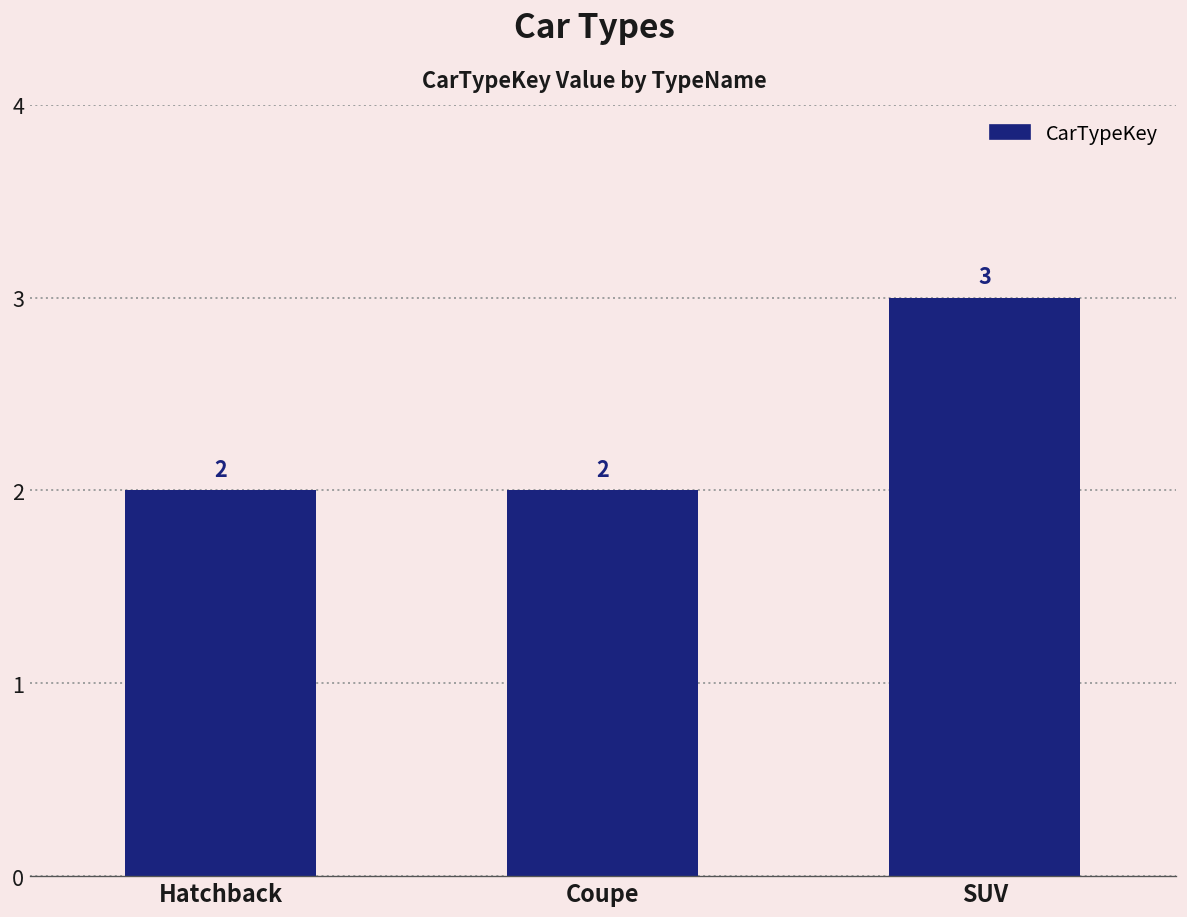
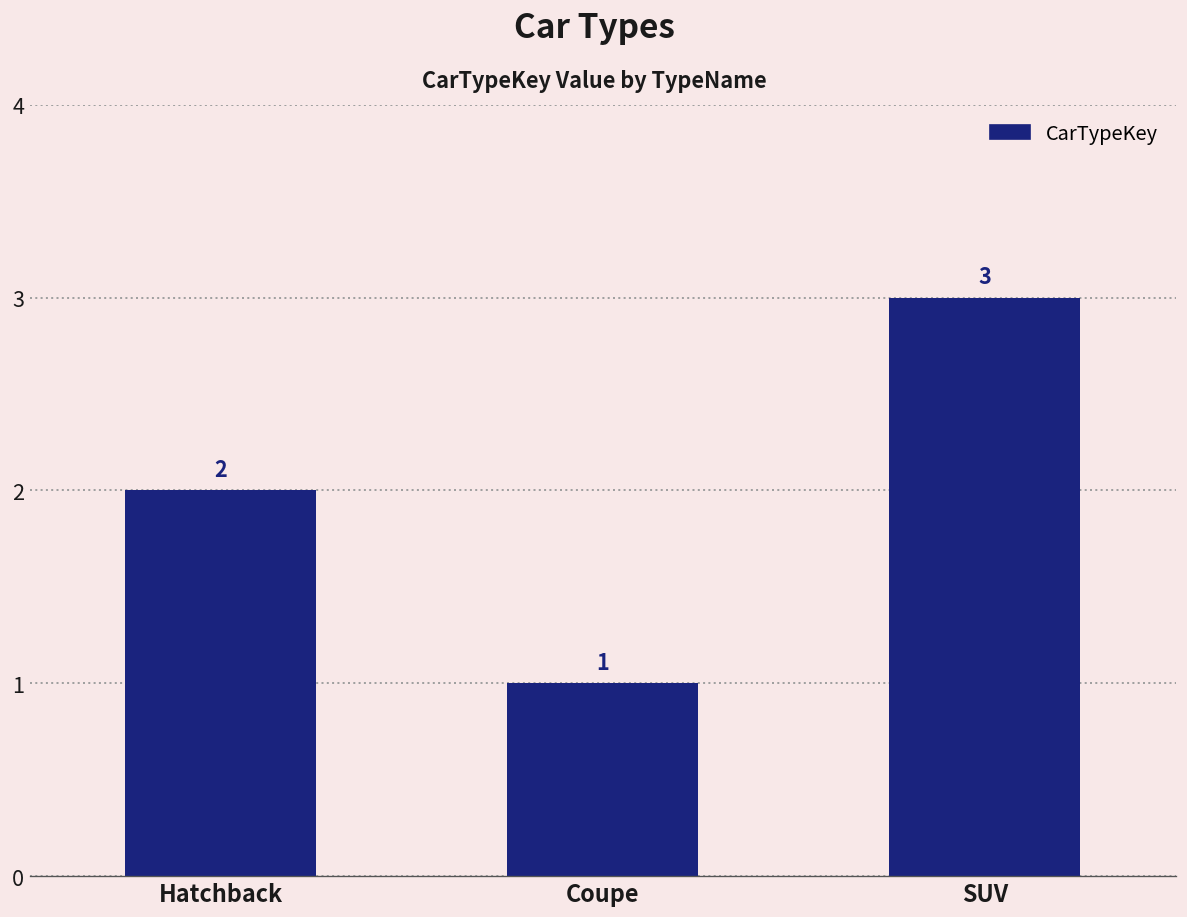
  {
    "Hatchback": 2,
-   "Coupe": 2,
+   "Coupe": 1,
    "SUV": 3
  }
